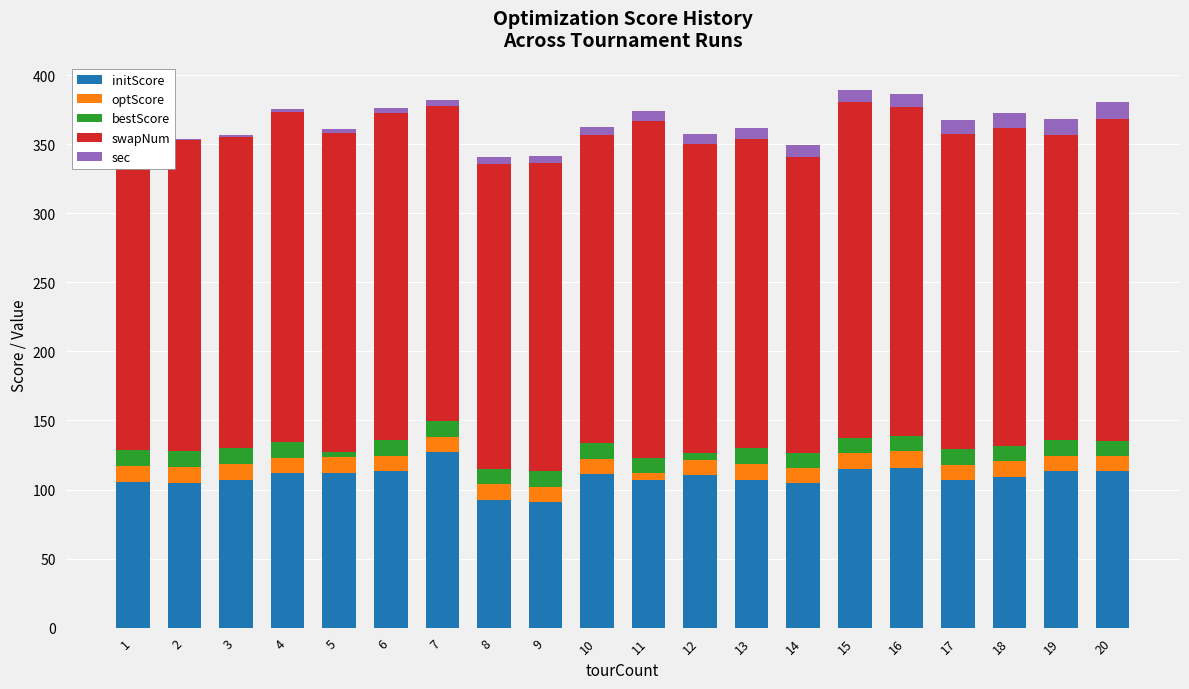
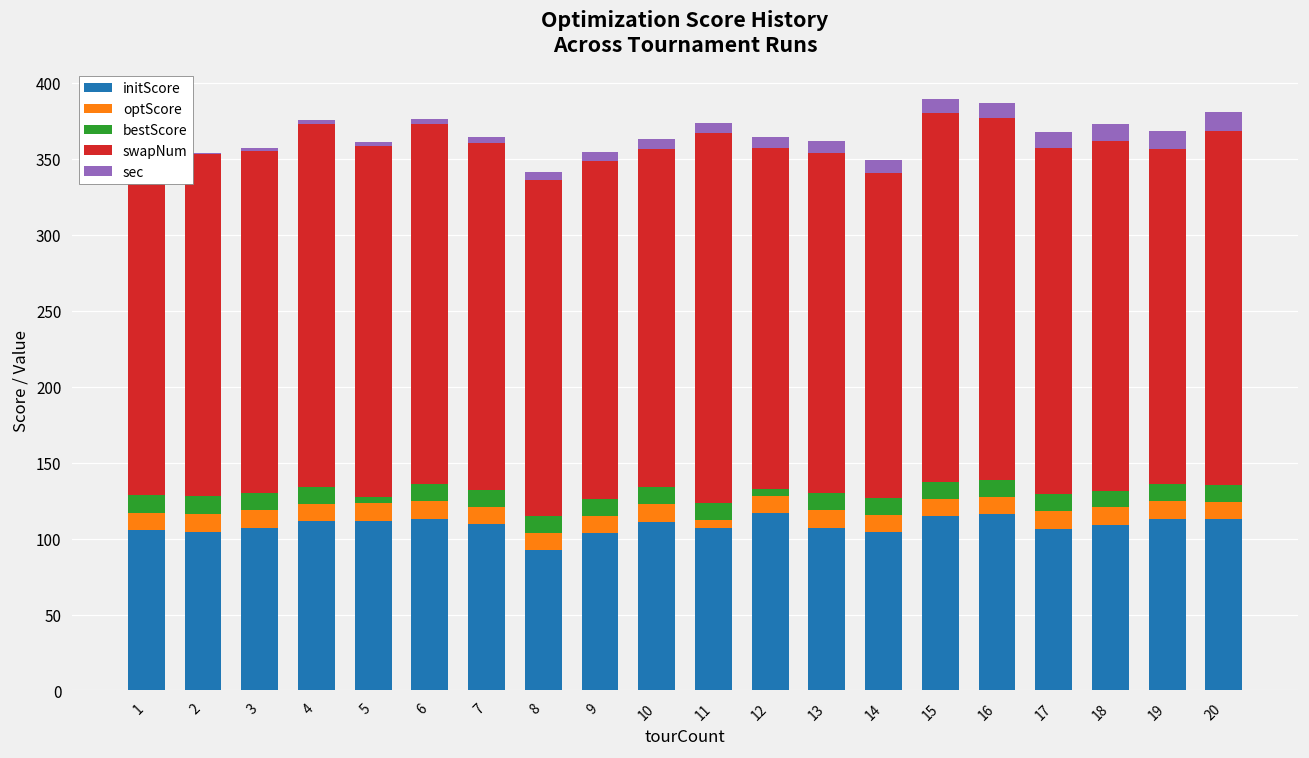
  {
    "initScore": {
      "1": 105,
      "2": 105,
      "3": 107,
      "4": 112,
      "5": 112,
      "6": 113,
-     "7": 127,
+     "7": 110,
      "8": 92,
-     "9": 91,
+     "9": 103,
      "10": 111,
      "11": 107,
-     "12": 110,
+     "12": 117,
      "13": 107,
      "14": 105,
      "15": 115,
      "16": 116,
      "17": 107,
      "18": 109,
      "19": 113,
      "20": 113
    },
    "optScore": {
      "1": 12,
      "2": 12,
      "3": 12,
      "4": 11,
      "5": 12,
      "6": 11,
      "7": 11,
      "8": 11,
      "9": 11,
      "10": 11,
      "11": 5,
      "12": 11,
      "13": 12,
      "14": 11,
      "15": 12,
      "16": 12,
      "17": 11,
      "18": 11,
      "19": 11,
      "20": 11
    },
    "bestScore": {
      "1": 12,
      "2": 12,
      "3": 12,
      "4": 11,
      "5": 4,
      "6": 11,
      "7": 11,
      "8": 11,
      "9": 11,
      "10": 11,
      "11": 11,
      "12": 5,
      "13": 11,
      "14": 11,
      "15": 11,
      "16": 11,
      "17": 11,
      "18": 11,
      "19": 11,
      "20": 11
    },
    "swapNum": {
      "2": 225,
      "3": 225,
      "4": 239,
      "5": 231,
      "6": 237,
      "7": 228,
      "8": 221,
      "9": 223,
      "10": 223,
      "11": 244,
      "12": 224,
      "13": 224,
      "14": 214,
      "15": 243,
      "16": 238,
      "17": 228,
      "18": 230,
      "19": 221,
      "20": 233
    },
    "sec": {
      "4": 2,
      "5": 3,
      "6": 4,
      "7": 4,
      "8": 5,
      "9": 5,
      "10": 6,
      "11": 7,
      "12": 7,
      "13": 8,
      "14": 8,
      "15": 9,
      "16": 10,
      "17": 11,
      "18": 11,
      "19": 12,
      "20": 12
    }
  }
